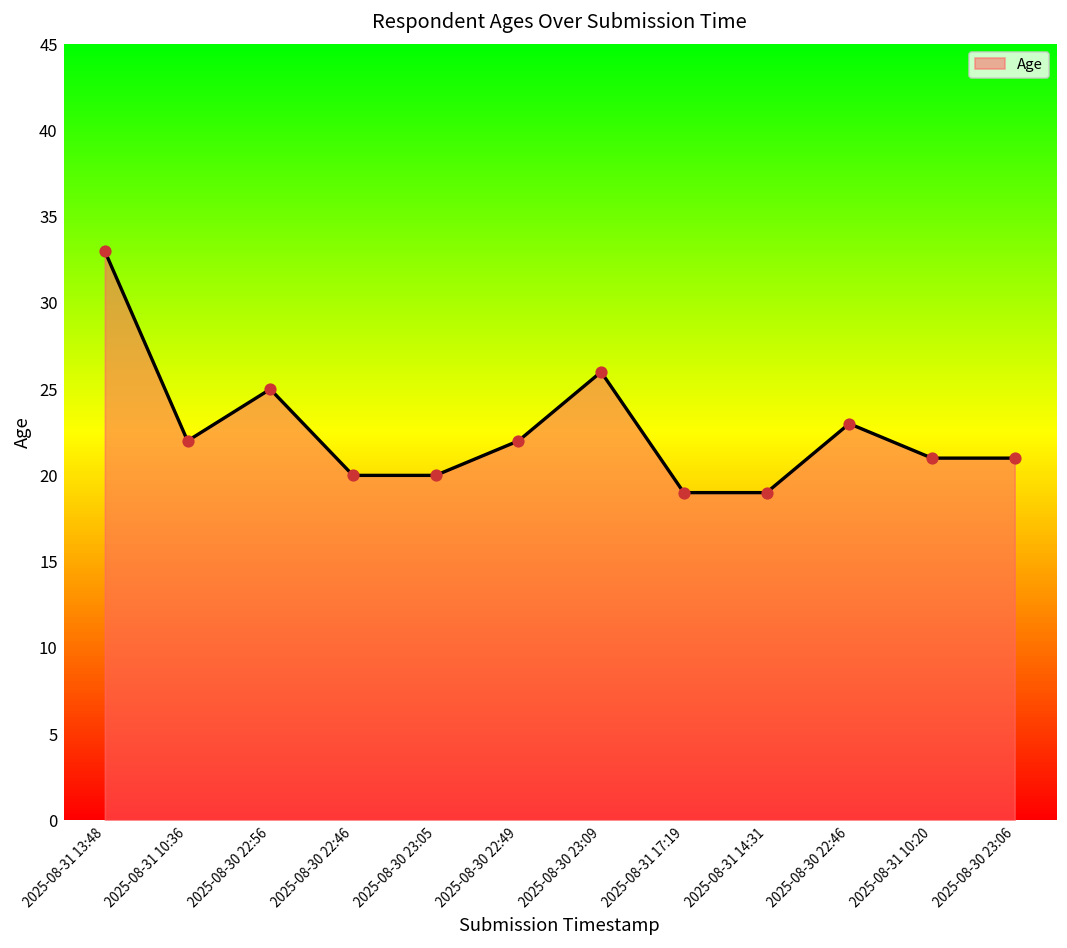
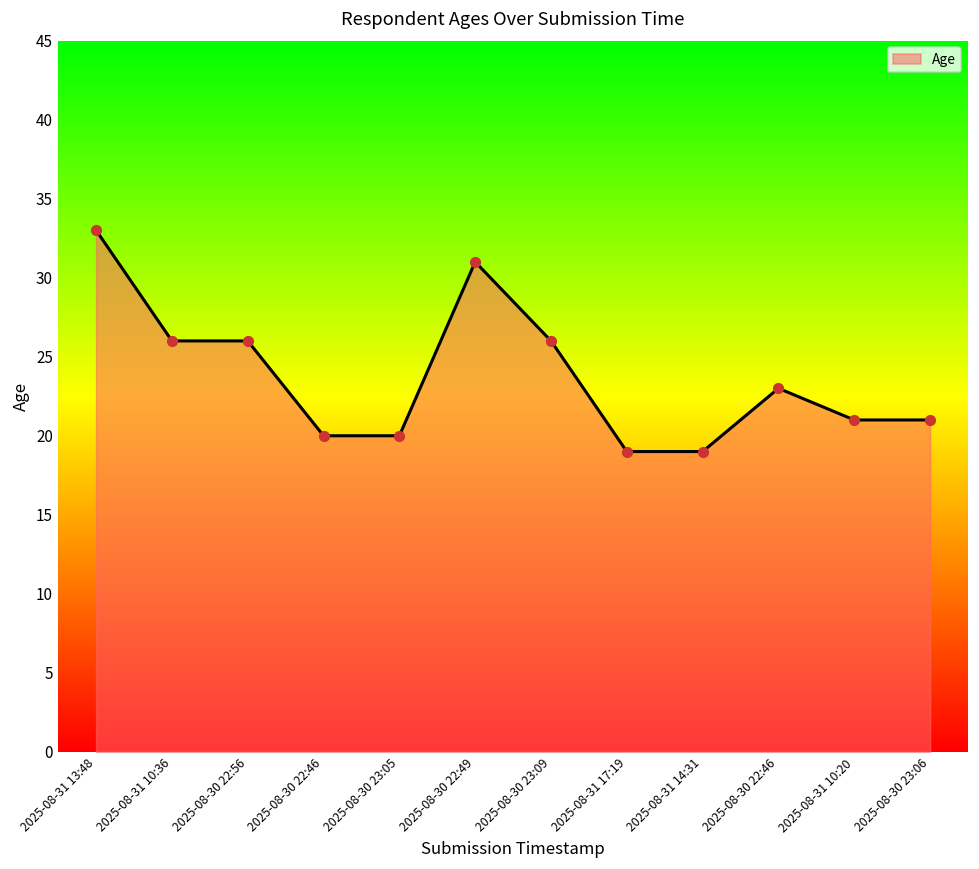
  {
    "2025-08-31 13:48": 33,
-   "2025-08-31 10:36": 22,
-   "2025-08-30 22:56": 25,
+   "2025-08-31 10:36": 26,
+   "2025-08-30 22:56": 26,
    "2025-08-30 23:05": 20,
-   "2025-08-30 22:49": 22,
+   "2025-08-30 22:49": 31,
    "2025-08-30 23:09": 26,
    "2025-08-31 17:19": 19,
    "2025-08-31 14:31": 19,
    "2025-08-31 10:20": 21,
    "2025-08-30 23:06": 21
  }
